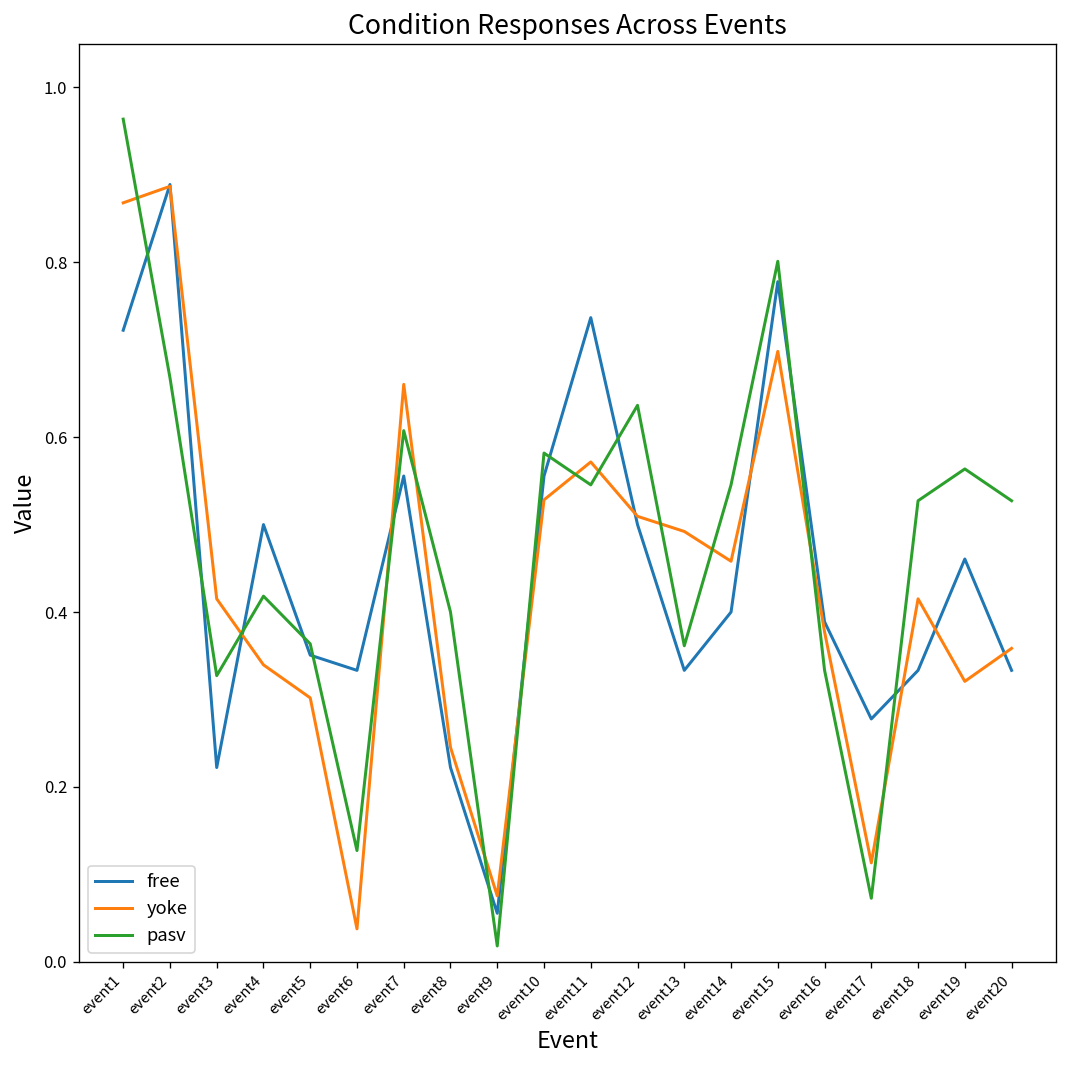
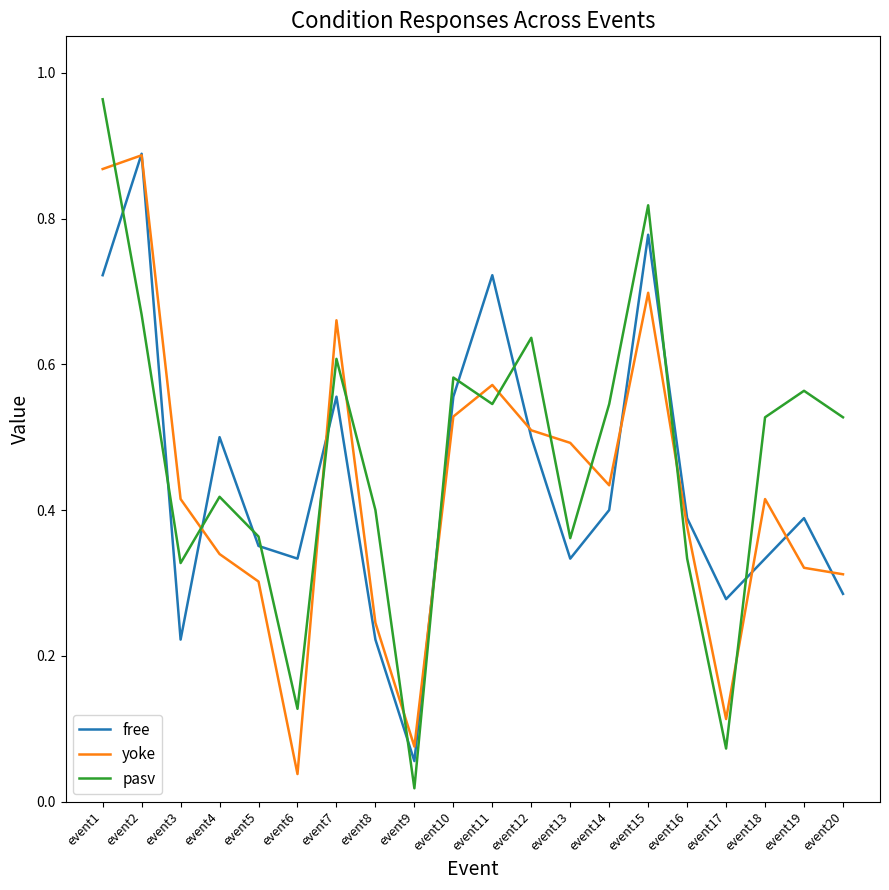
  {
    "free": {
      "event1": 0.72,
      "event3": 0.22,
      "event4": 0.50,
      "event5": 0.35,
      "event6": 0.33,
      "event7": 0.56,
      "event8": 0.22,
      "event9": 0.06,
      "event10": 0.56,
-     "event11": 0.74,
+     "event11": 0.72,
      "event12": 0.50,
      "event13": 0.33,
      "event14": 0.40,
      "event15": 0.78,
      "event16": 0.39,
      "event17": 0.28,
      "event18": 0.33,
-     "event19": 0.46,
-     "event20": 0.33
+     "event19": 0.39,
+     "event20": 0.28
    },
    "yoke": {
      "event1": 0.87,
      "event3": 0.42,
      "event4": 0.34,
      "event5": 0.30,
      "event6": 0.04,
      "event7": 0.66,
      "event8": 0.25,
      "event9": 0.08,
      "event10": 0.53,
      "event11": 0.57,
      "event12": 0.51,
      "event13": 0.49,
-     "event14": 0.46,
+     "event14": 0.43,
      "event15": 0.70,
      "event16": 0.38,
      "event17": 0.11,
      "event18": 0.42,
      "event19": 0.32,
-     "event20": 0.36
+     "event20": 0.31
    },
    "pasv": {
      "event1": 0.96,
      "event2": 0.67,
      "event3": 0.33,
      "event4": 0.42,
      "event5": 0.36,
      "event6": 0.13,
      "event7": 0.61,
      "event8": 0.40,
      "event9": 0.02,
      "event10": 0.58,
      "event11": 0.55,
      "event12": 0.64,
      "event13": 0.36,
      "event14": 0.55,
-     "event15": 0.80,
+     "event15": 0.82,
      "event16": 0.33,
      "event17": 0.07,
      "event18": 0.53,
      "event19": 0.56,
      "event20": 0.53
    }
  }
